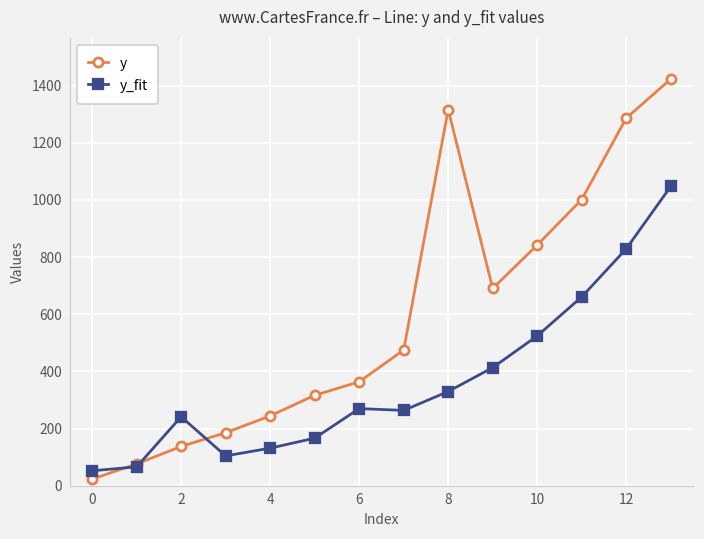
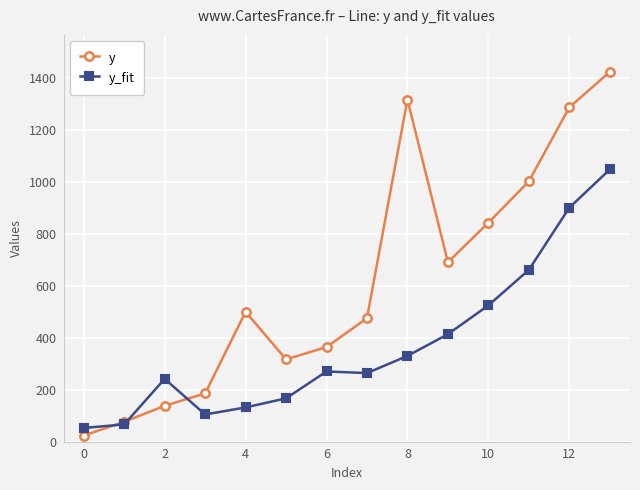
  {
    "y": {
      "0": 20,
      "2": 140,
-     "4": 240,
+     "4": 500,
      "6": 360,
      "8": 1320,
      "10": 840,
      "12": 1290
    },
    "y_fit": {
      "0": 50,
      "2": 240,
      "4": 130,
      "6": 270,
      "8": 330,
      "10": 520,
-     "12": 830
+     "12": 900
    }
  }
